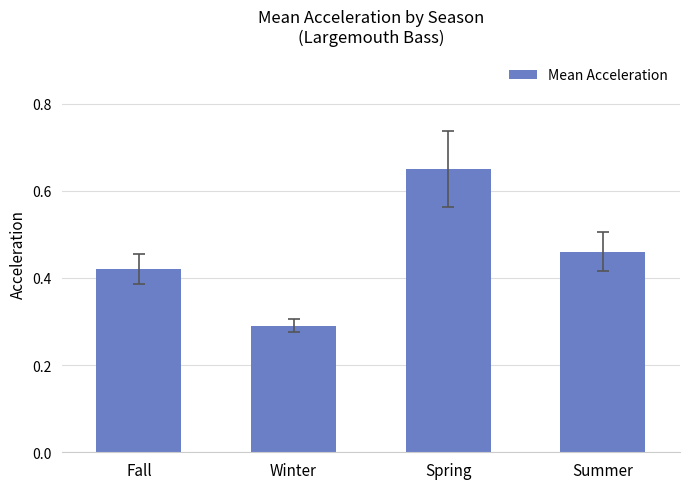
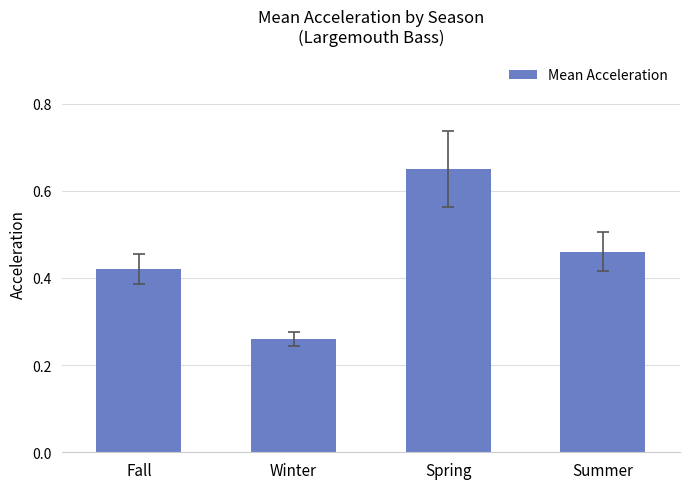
  {
    "Mean Acceleration": {
      "Fall": 0.42,
-     "Winter": 0.29,
+     "Winter": 0.26,
      "Spring": 0.65,
      "Summer": 0.46
    }
  }
